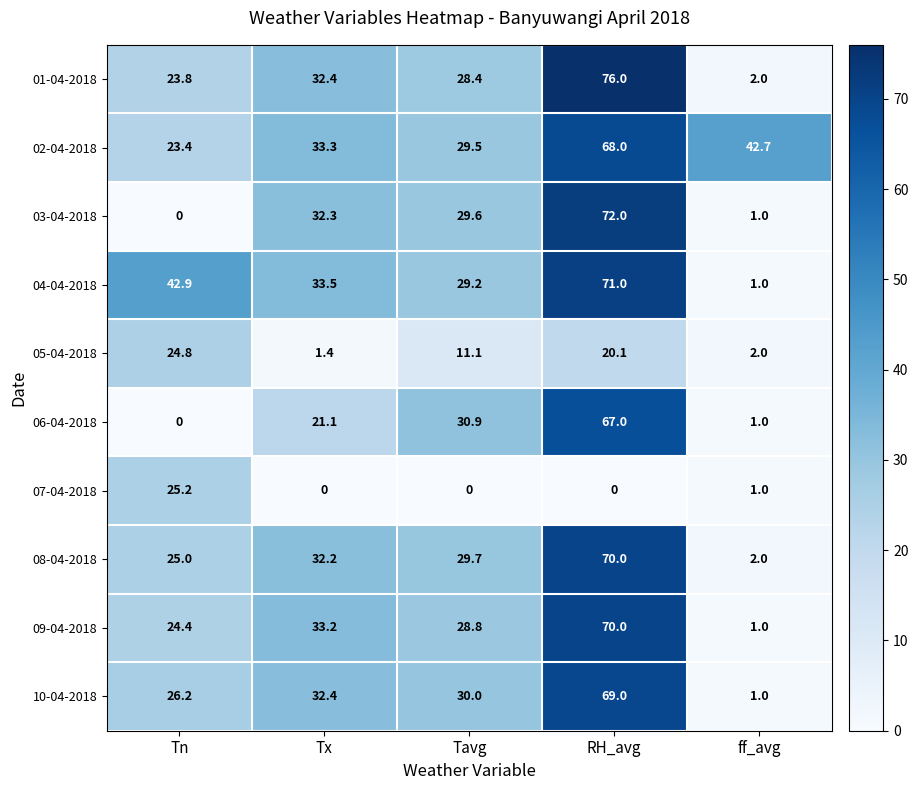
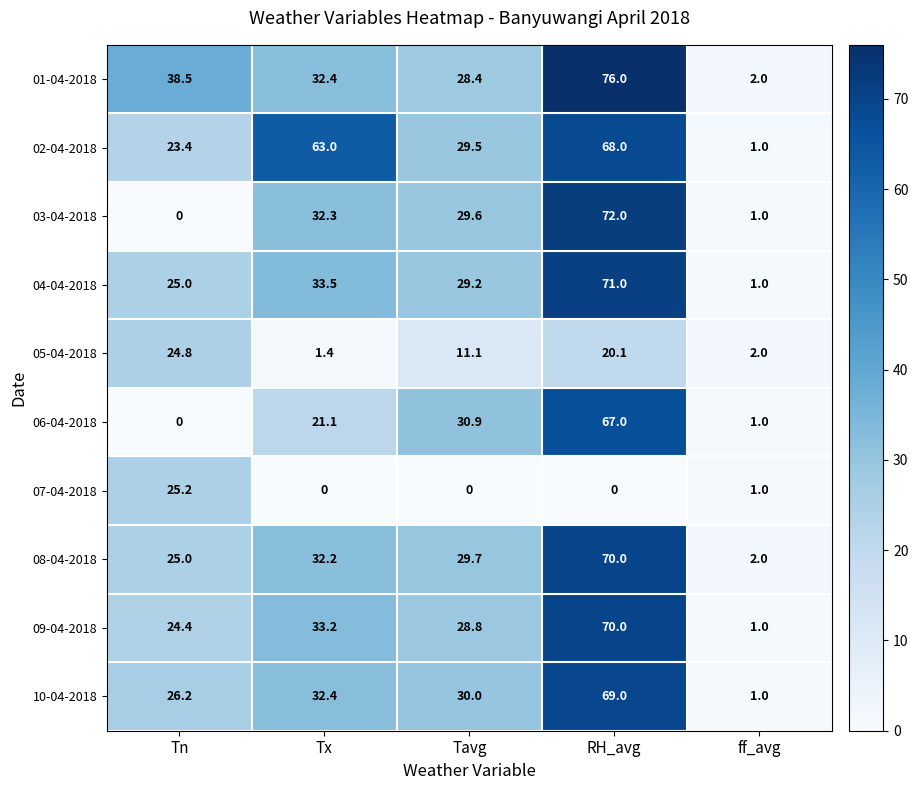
  {
    "01-04-2018": {
-     "Tn": 23.8,
+     "Tn": 38.5,
      "Tx": 32.4,
      "Tavg": 28.4,
      "RH_avg": 76.0,
      "ff_avg": 2.0
    },
    "02-04-2018": {
      "Tn": 23.4,
-     "Tx": 33.3,
+     "Tx": 63.0,
      "Tavg": 29.5,
      "RH_avg": 68.0,
-     "ff_avg": 42.7
+     "ff_avg": 1.0
    },
    "03-04-2018": {
      "Tn": 0,
      "Tx": 32.3,
      "Tavg": 29.6,
      "RH_avg": 72.0,
      "ff_avg": 1.0
    },
    "04-04-2018": {
-     "Tn": 42.9,
+     "Tn": 25.0,
      "Tx": 33.5,
      "Tavg": 29.2,
      "RH_avg": 71.0,
      "ff_avg": 1.0
    },
    "05-04-2018": {
      "Tn": 24.8,
      "Tx": 1.4,
      "Tavg": 11.1,
      "RH_avg": 20.1,
      "ff_avg": 2.0
    },
    "06-04-2018": {
      "Tn": 0,
      "Tx": 21.1,
      "Tavg": 30.9,
      "RH_avg": 67.0,
      "ff_avg": 1.0
    },
    "07-04-2018": {
      "Tn": 25.2,
      "Tx": 0,
      "Tavg": 0,
      "RH_avg": 0,
      "ff_avg": 1.0
    },
    "08-04-2018": {
      "Tn": 25.0,
      "Tx": 32.2,
      "Tavg": 29.7,
      "RH_avg": 70.0,
      "ff_avg": 2.0
    },
    "09-04-2018": {
      "Tn": 24.4,
      "Tx": 33.2,
      "Tavg": 28.8,
      "RH_avg": 70.0,
      "ff_avg": 1.0
    },
    "10-04-2018": {
      "Tn": 26.2,
      "Tx": 32.4,
      "Tavg": 30.0,
      "RH_avg": 69.0,
      "ff_avg": 1.0
    }
  }
